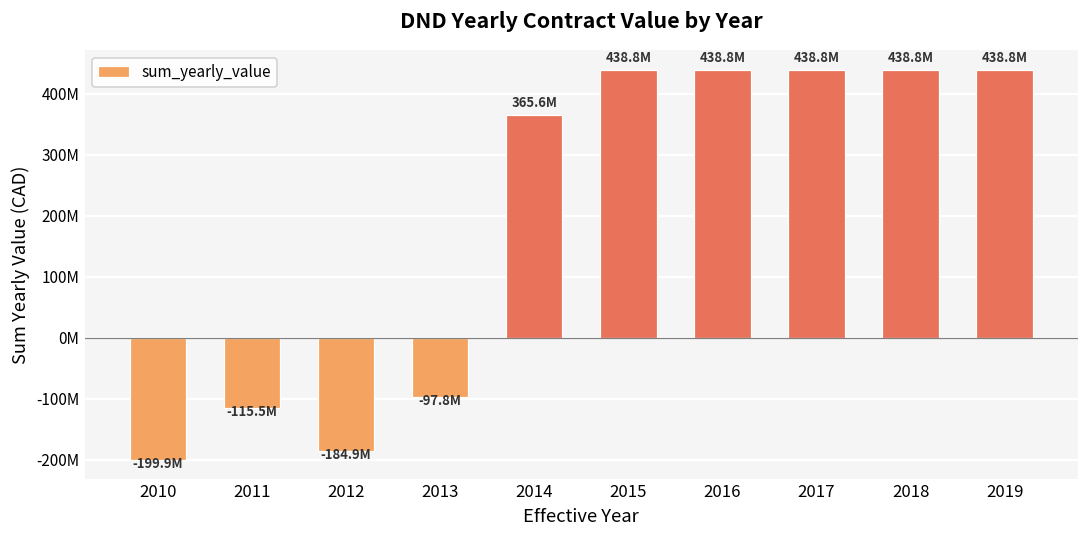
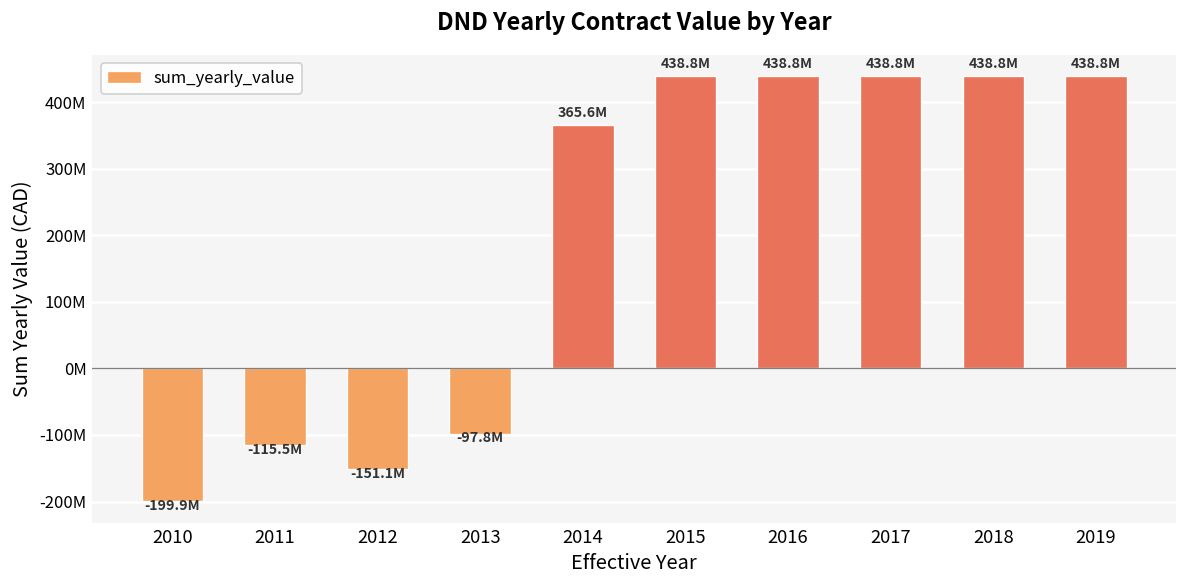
  {
    "2010": "-199.9M",
    "2011": "-115.5M",
-   "2012": "-184.9M",
+   "2012": "-151.1M",
    "2013": "-97.8M",
    "2014": "365.6M",
    "2015": "438.8M",
    "2016": "438.8M",
    "2017": "438.8M",
    "2018": "438.8M",
    "2019": "438.8M"
  }
